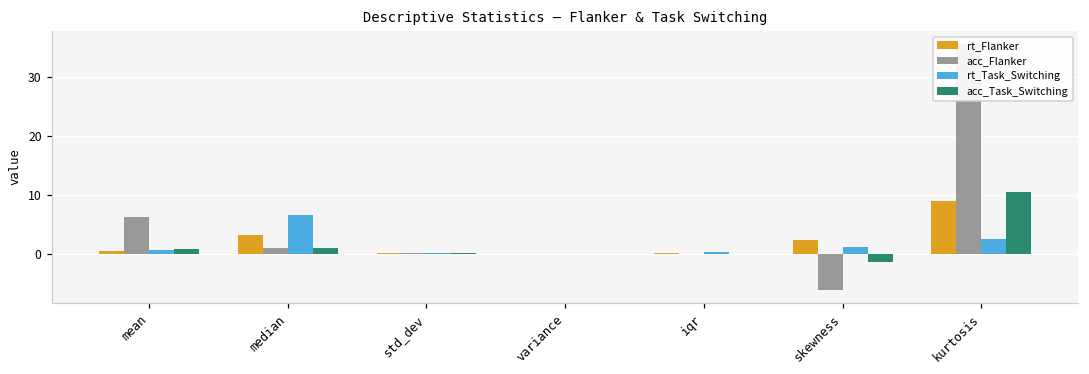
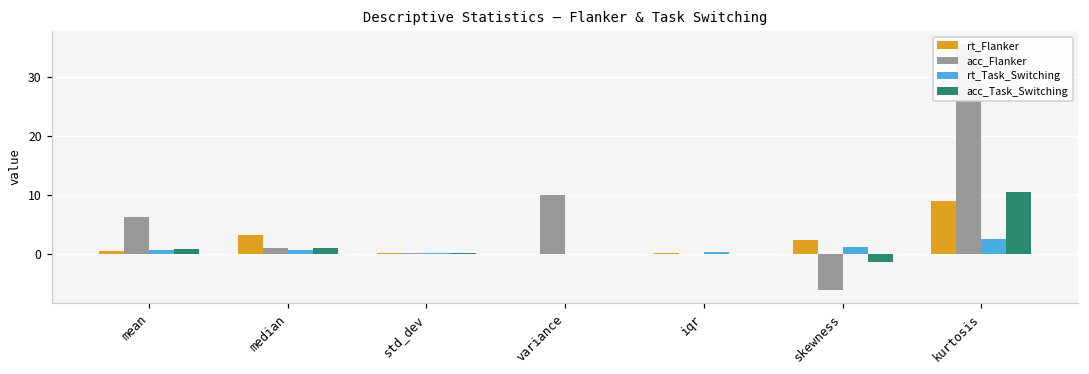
  {
    "rt_Flanker": {
      "mean": 0,
      "median": 3,
      "skewness": 2,
      "kurtosis": 9
    },
    "acc_Flanker": {
      "mean": 6,
      "median": 1,
-     "variance": 0,
+     "variance": 10,
      "iqr": 0,
      "skewness": -6
    },
    "rt_Task_Switching": {
      "mean": 1,
-     "median": 7,
+     "median": 1,
      "skewness": 1,
      "kurtosis": 3
    },
    "acc_Task_Switching": {
      "mean": 1,
      "median": 1,
      "iqr": 0,
      "skewness": -1,
      "kurtosis": 10
    }
  }
